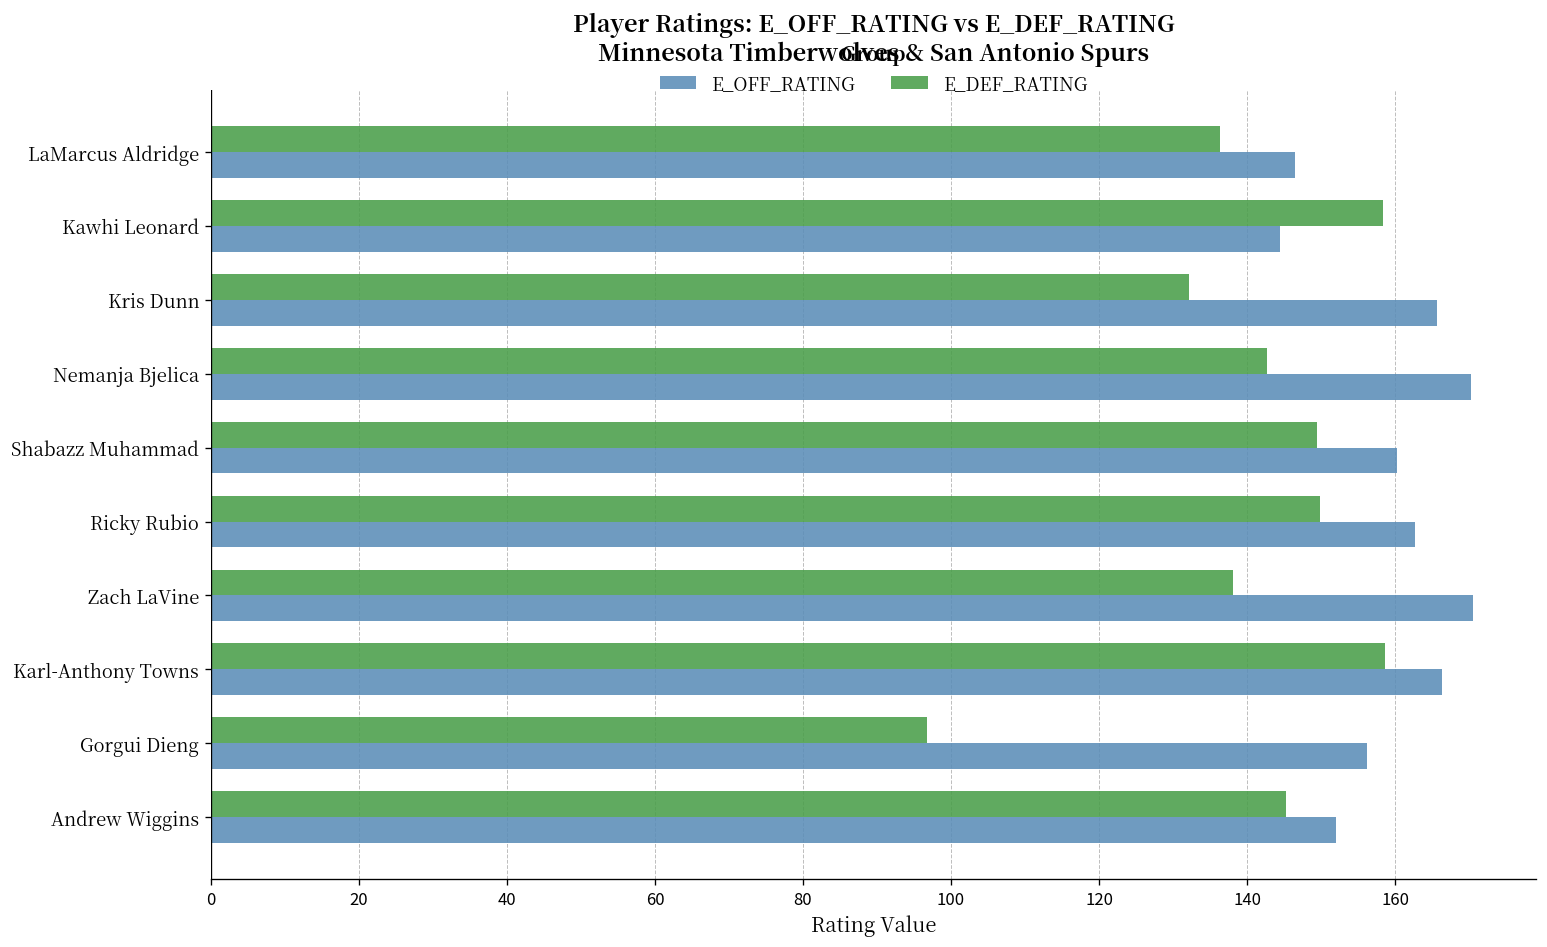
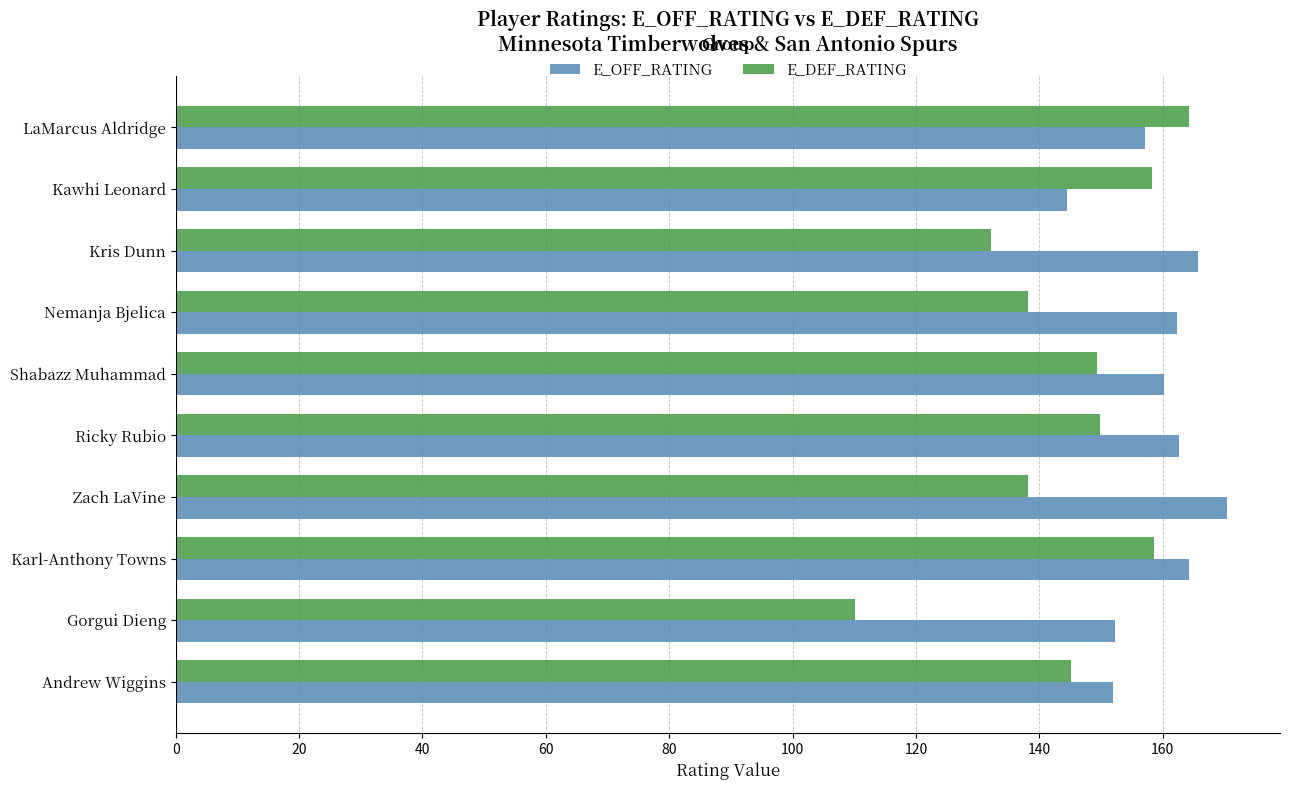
  {
    "E_OFF_RATING": {
-     "LaMarcus Aldridge": 147,
+     "LaMarcus Aldridge": 157,
      "Kawhi Leonard": 145,
      "Kris Dunn": 166,
-     "Nemanja Bjelica": 170,
+     "Nemanja Bjelica": 162,
      "Shabazz Muhammad": 160,
      "Ricky Rubio": 163,
      "Zach LaVine": 171,
-     "Karl-Anthony Towns": 166,
-     "Gorgui Dieng": 156,
+     "Karl-Anthony Towns": 164,
+     "Gorgui Dieng": 152,
      "Andrew Wiggins": 152
    },
    "E_DEF_RATING": {
-     "LaMarcus Aldridge": 136,
+     "LaMarcus Aldridge": 164,
      "Kawhi Leonard": 158,
      "Kris Dunn": 132,
-     "Nemanja Bjelica": 143,
+     "Nemanja Bjelica": 138,
      "Shabazz Muhammad": 149,
      "Ricky Rubio": 150,
      "Zach LaVine": 138,
      "Karl-Anthony Towns": 159,
-     "Gorgui Dieng": 97,
+     "Gorgui Dieng": 110,
      "Andrew Wiggins": 145
    }
  }
